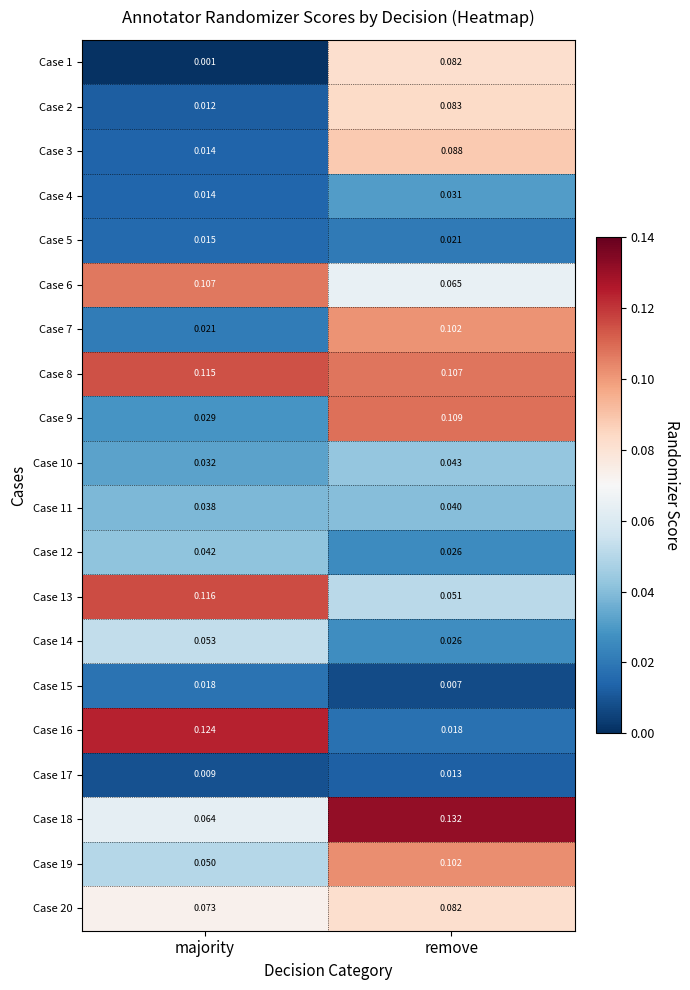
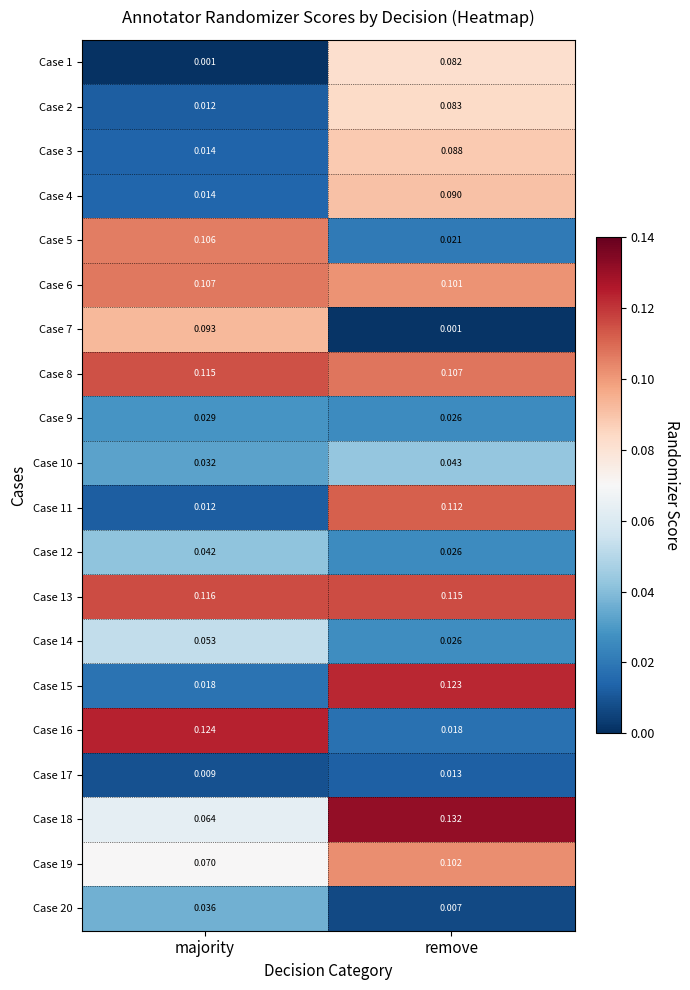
  {
    "Case 1": {
      "majority": 0.001,
      "remove": 0.082
    },
    "Case 2": {
      "majority": 0.012,
      "remove": 0.083
    },
    "Case 3": {
      "majority": 0.014,
      "remove": 0.088
    },
    "Case 4": {
      "majority": 0.014,
-     "remove": 0.031
+     "remove": 0.090
    },
    "Case 5": {
-     "majority": 0.015,
+     "majority": 0.106,
      "remove": 0.021
    },
    "Case 6": {
      "majority": 0.107,
-     "remove": 0.065
+     "remove": 0.101
    },
    "Case 7": {
-     "majority": 0.021,
-     "remove": 0.102
+     "majority": 0.093,
+     "remove": 0.001
    },
    "Case 8": {
      "majority": 0.115,
      "remove": 0.107
    },
    "Case 9": {
      "majority": 0.029,
-     "remove": 0.109
+     "remove": 0.026
    },
    "Case 10": {
      "majority": 0.032,
      "remove": 0.043
    },
    "Case 11": {
-     "majority": 0.038,
-     "remove": 0.040
+     "majority": 0.012,
+     "remove": 0.112
    },
    "Case 12": {
      "majority": 0.042,
      "remove": 0.026
    },
    "Case 13": {
      "majority": 0.116,
-     "remove": 0.051
+     "remove": 0.115
    },
    "Case 14": {
      "majority": 0.053,
      "remove": 0.026
    },
    "Case 15": {
      "majority": 0.018,
-     "remove": 0.007
+     "remove": 0.123
    },
    "Case 16": {
      "majority": 0.124,
      "remove": 0.018
    },
    "Case 17": {
      "majority": 0.009,
      "remove": 0.013
    },
    "Case 18": {
      "majority": 0.064,
      "remove": 0.132
    },
    "Case 19": {
-     "majority": 0.050,
+     "majority": 0.070,
      "remove": 0.102
    },
    "Case 20": {
-     "majority": 0.073,
-     "remove": 0.082
+     "majority": 0.036,
+     "remove": 0.007
    }
  }
